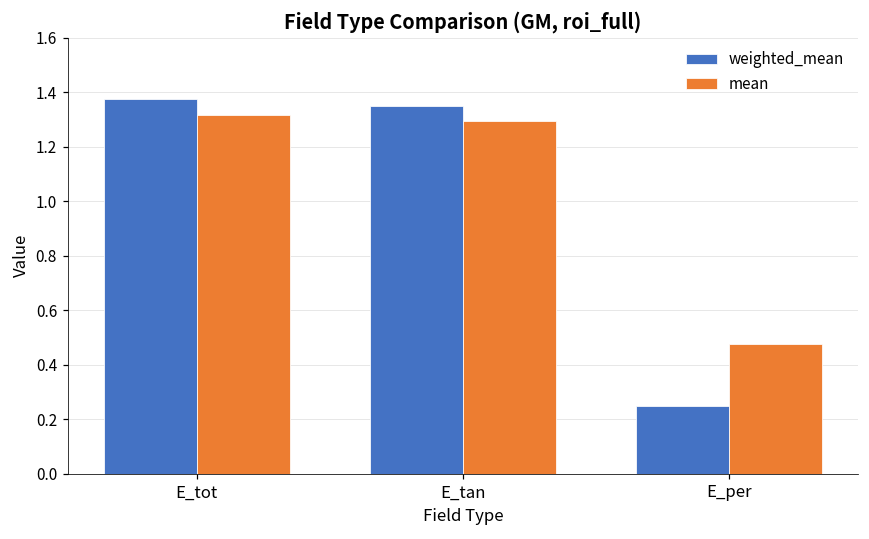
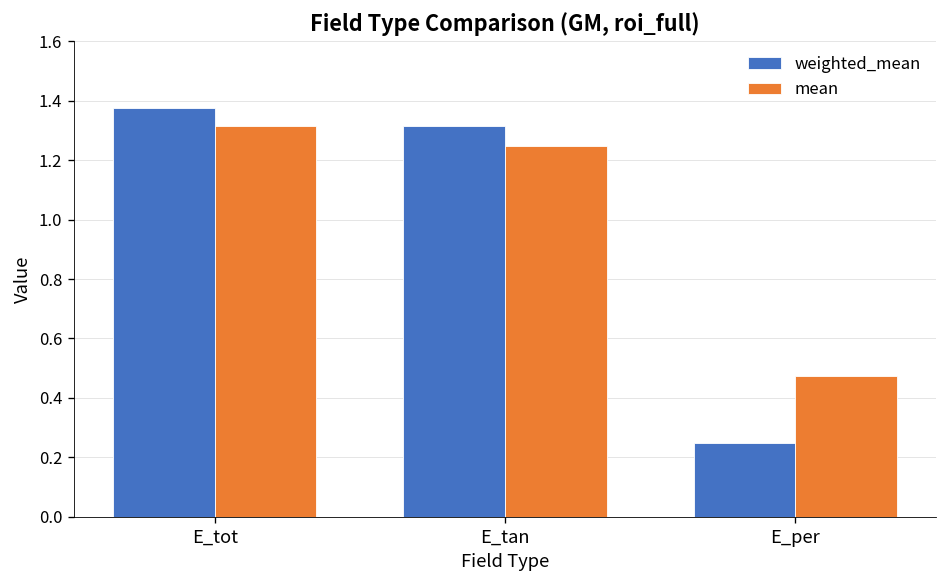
  {
    "weighted_mean": {
      "E_tot": 1.38,
-     "E_tan": 1.35,
+     "E_tan": 1.31,
      "E_per": 0.25
    },
    "mean": {
      "E_tot": 1.31,
-     "E_tan": 1.29,
+     "E_tan": 1.25,
      "E_per": 0.48
    }
  }
